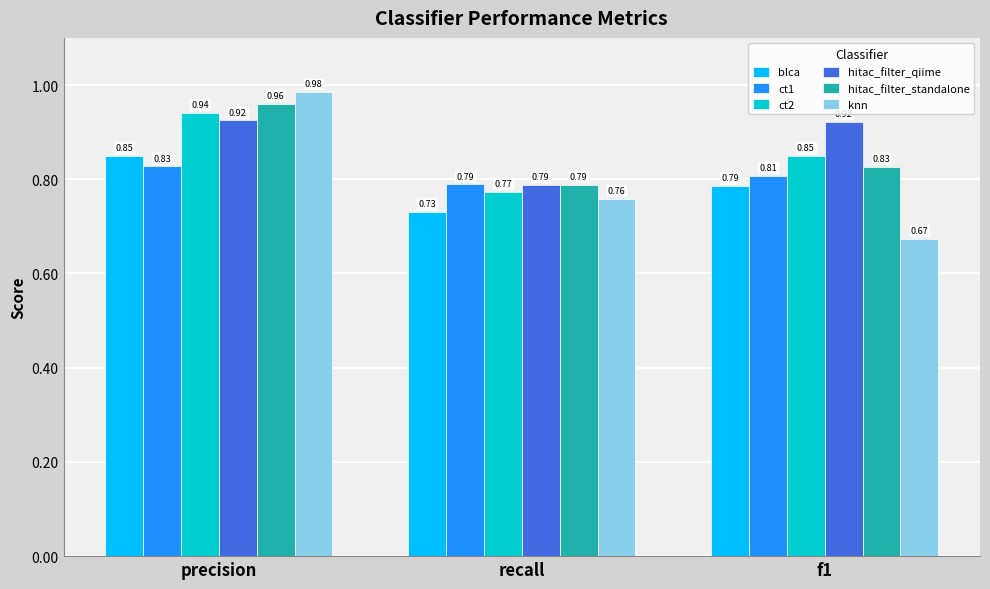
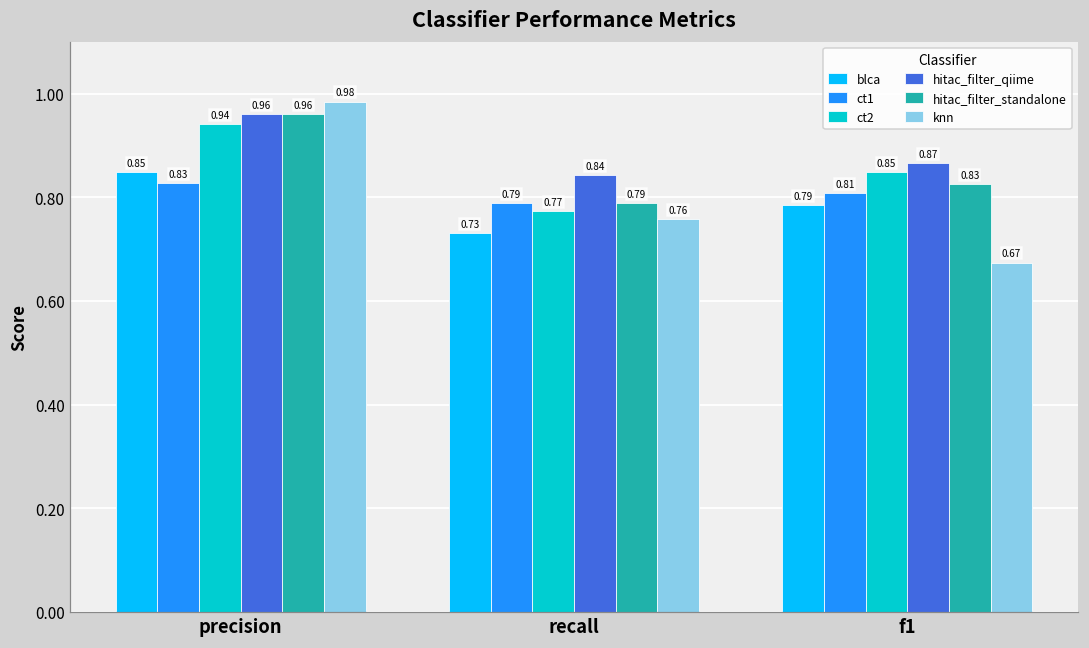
  {
    "hitac_filter_qiime": {
-     "precision": 0.92,
-     "recall": 0.79,
-     "f1": 0.92
+     "precision": 0.96,
+     "recall": 0.84,
+     "f1": 0.87
    }
  }
